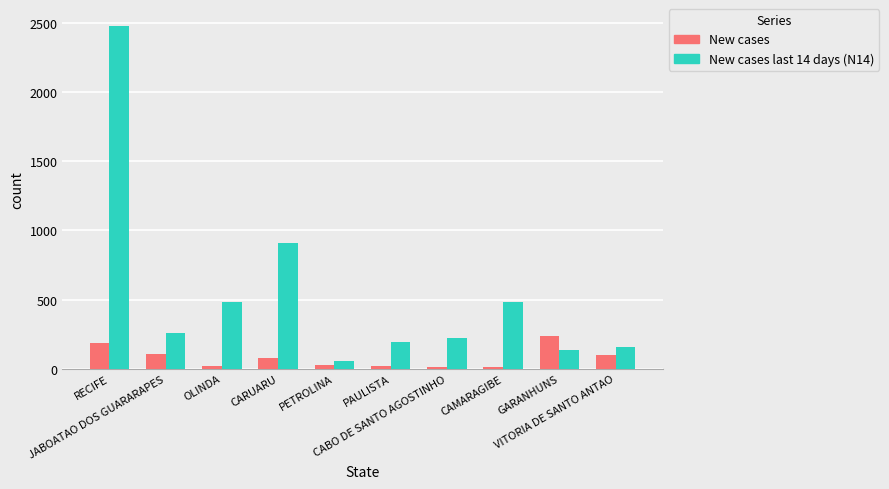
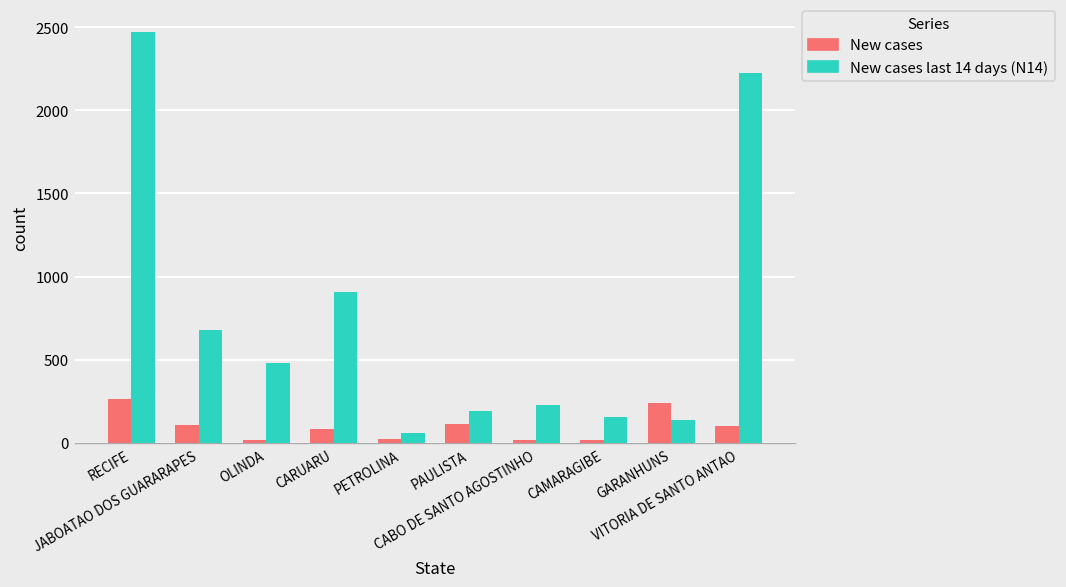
  {
    "New cases": {
-     "RECIFE": 190,
+     "RECIFE": 260,
      "JABOATAO DOS GUARARAPES": 110,
      "CARUARU": 80,
      "PETROLINA": 30,
-     "PAULISTA": 20,
+     "PAULISTA": 110,
      "GARANHUNS": 240,
      "VITORIA DE SANTO ANTAO": 100
    },
    "New cases last 14 days (N14)": {
      "RECIFE": 2470,
-     "JABOATAO DOS GUARARAPES": 260,
+     "JABOATAO DOS GUARARAPES": 680,
      "OLINDA": 480,
      "CARUARU": 910,
      "PETROLINA": 60,
      "PAULISTA": 190,
      "CABO DE SANTO AGOSTINHO": 230,
-     "CAMARAGIBE": 480,
+     "CAMARAGIBE": 160,
      "GARANHUNS": 130,
-     "VITORIA DE SANTO ANTAO": 160
+     "VITORIA DE SANTO ANTAO": 2230
    }
  }
